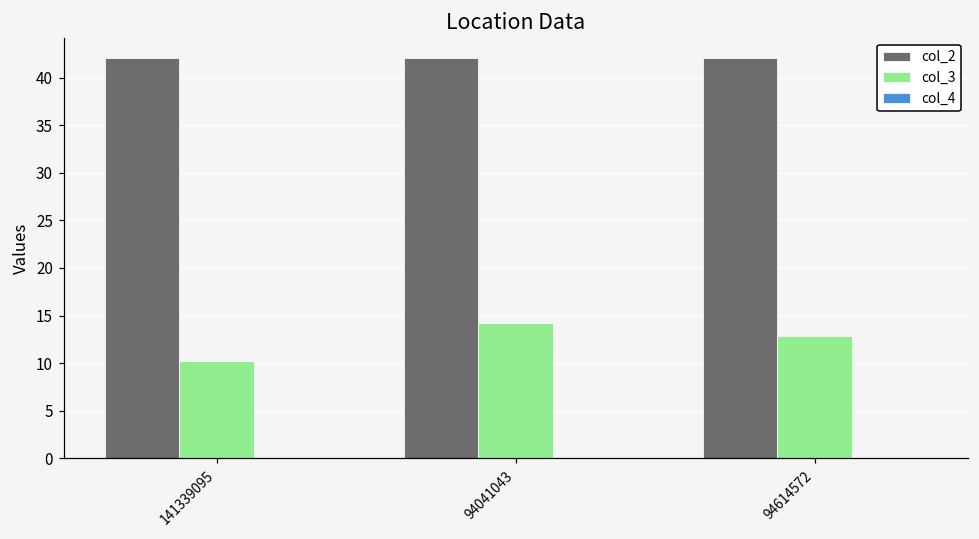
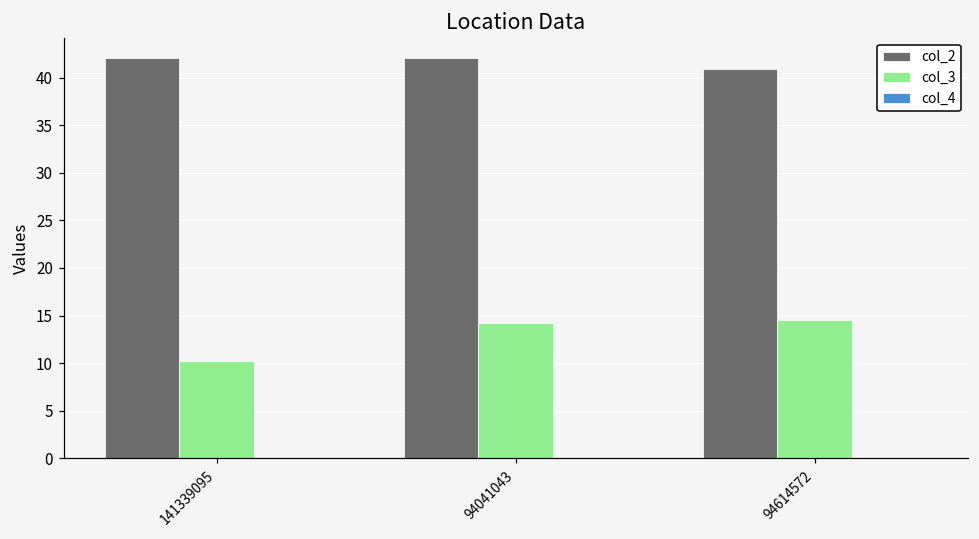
  {
    "col_2": {
      "141339095": 42,
      "94041043": 42,
-     "94614572": 42
+     "94614572": 41
    },
    "col_3": {
      "141339095": 10,
      "94041043": 14,
-     "94614572": 13
+     "94614572": 15
    }
  }
